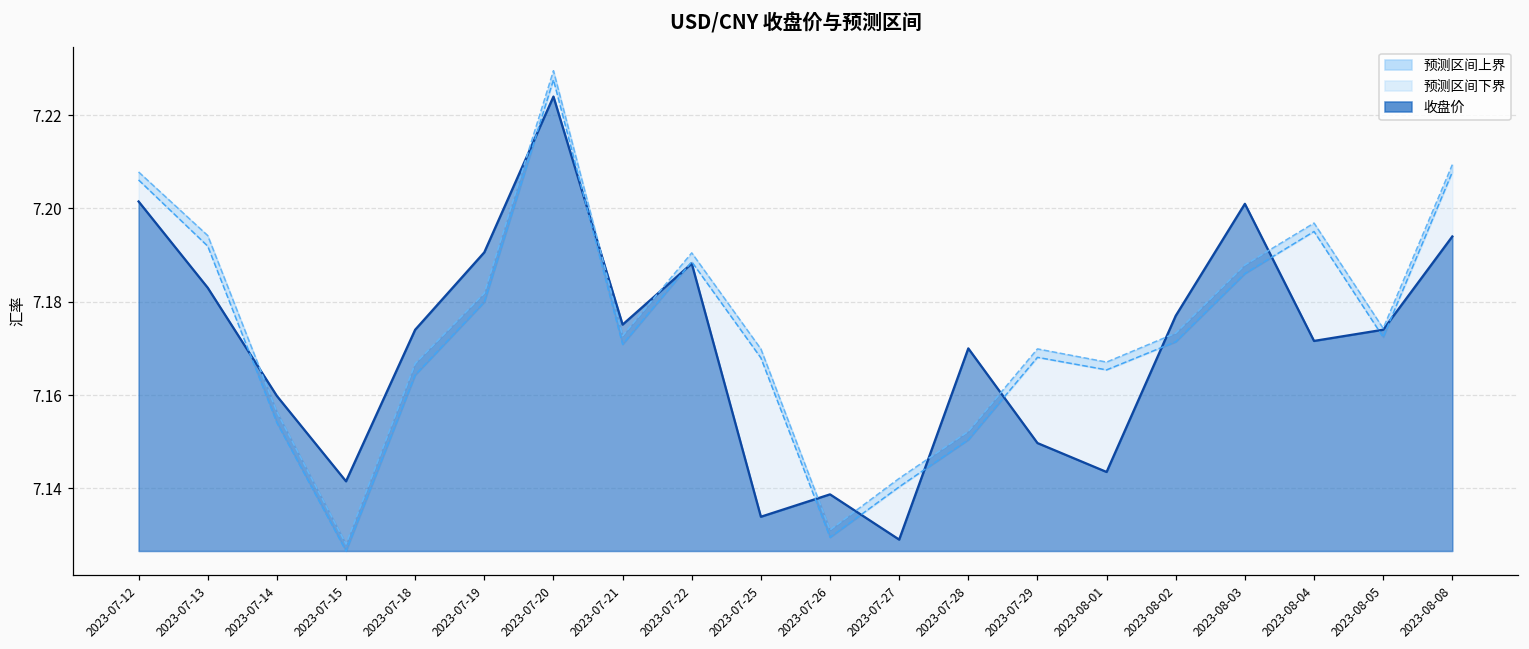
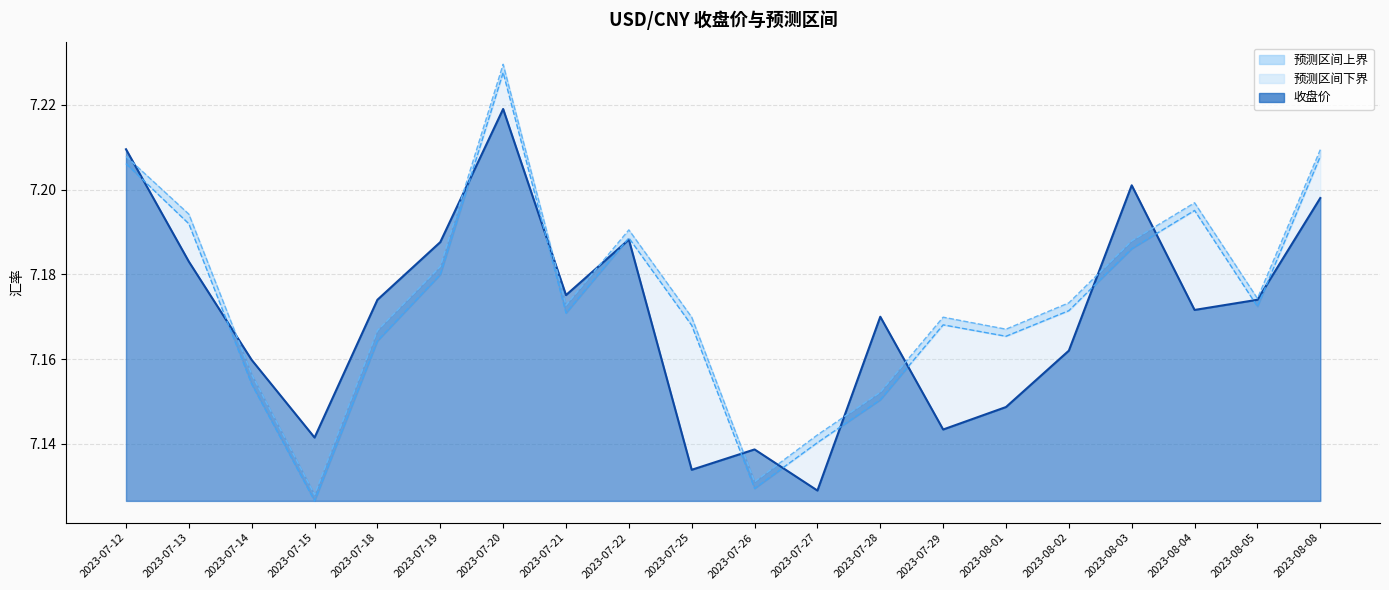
  {
    "收盘价": {
-     "2023-07-12": 7.202,
+     "2023-07-12": 7.210,
      "2023-07-13": 7.183,
      "2023-07-14": 7.160,
      "2023-07-15": 7.142,
      "2023-07-18": 7.174,
-     "2023-07-19": 7.191,
-     "2023-07-20": 7.224,
+     "2023-07-19": 7.188,
+     "2023-07-20": 7.219,
      "2023-07-21": 7.175,
      "2023-07-25": 7.134,
      "2023-07-26": 7.139,
      "2023-07-27": 7.129,
      "2023-07-28": 7.170,
-     "2023-07-29": 7.150,
-     "2023-08-01": 7.144,
-     "2023-08-02": 7.177,
+     "2023-07-29": 7.143,
+     "2023-08-01": 7.149,
+     "2023-08-02": 7.162,
      "2023-08-03": 7.201,
      "2023-08-04": 7.172,
-     "2023-08-08": 7.194
+     "2023-08-08": 7.198
    }
  }
